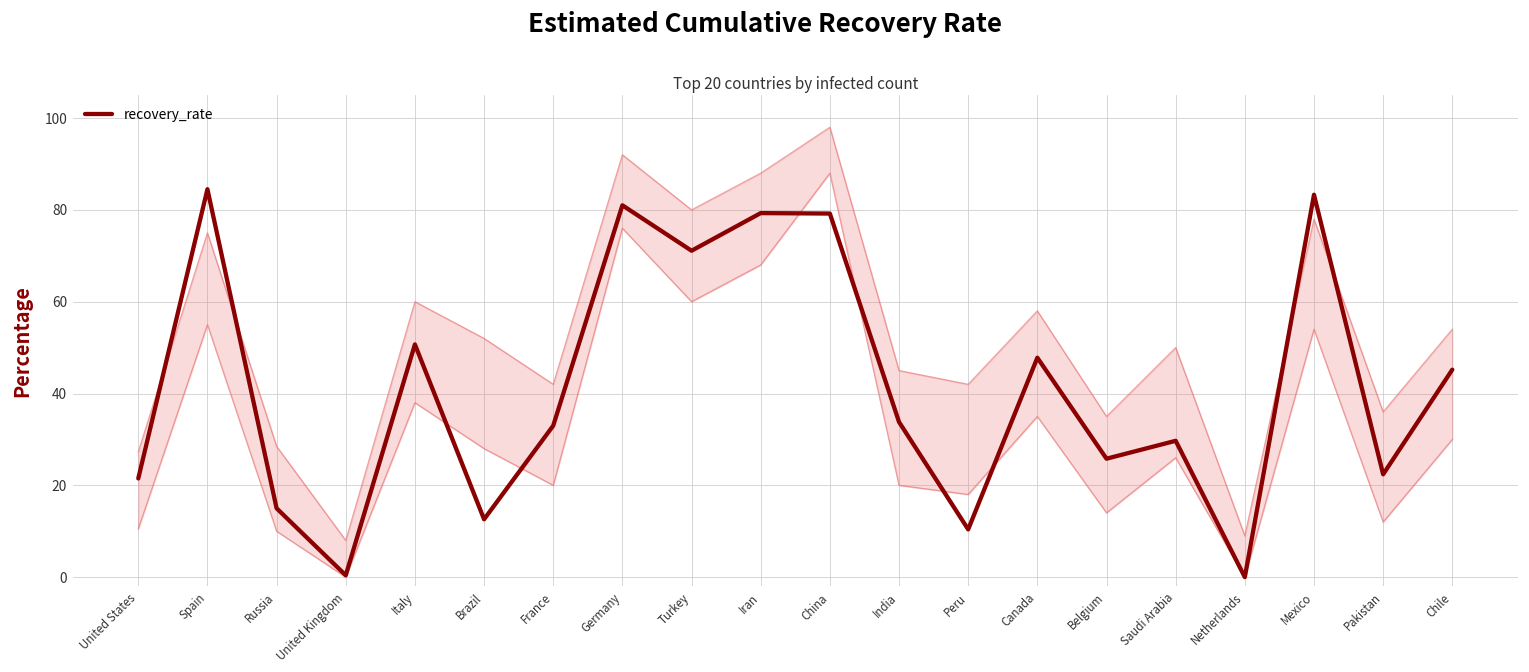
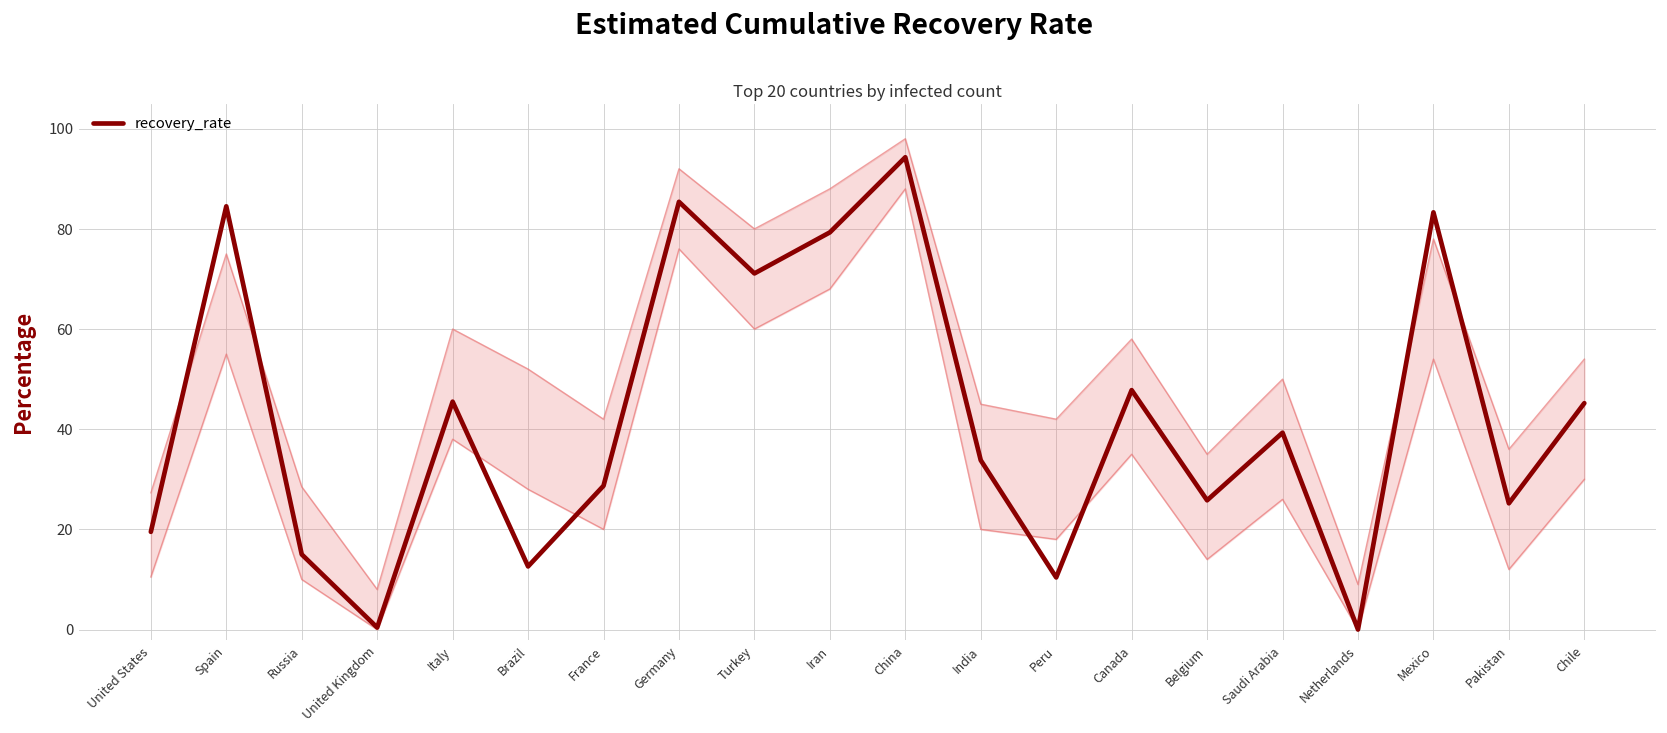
  {
    "recovery_rate": {
-     "United States": 22,
+     "United States": 20,
      "Spain": 85,
      "Russia": 15,
-     "Italy": 51,
+     "Italy": 46,
      "Brazil": 13,
-     "France": 33,
-     "Germany": 81,
+     "France": 29,
+     "Germany": 85,
      "Turkey": 71,
      "Iran": 79,
-     "China": 79,
+     "China": 94,
      "India": 34,
      "Peru": 10,
      "Canada": 48,
      "Belgium": 26,
-     "Saudi Arabia": 30,
+     "Saudi Arabia": 39,
      "Mexico": 83,
-     "Pakistan": 22,
+     "Pakistan": 25,
      "Chile": 45
    }
  }
